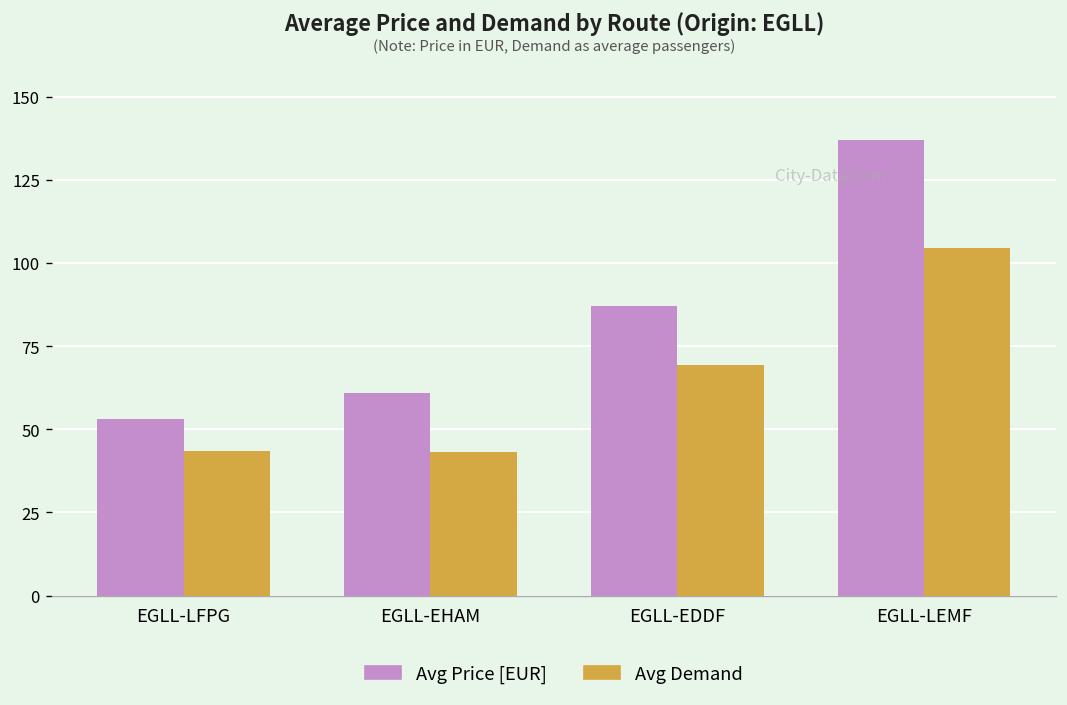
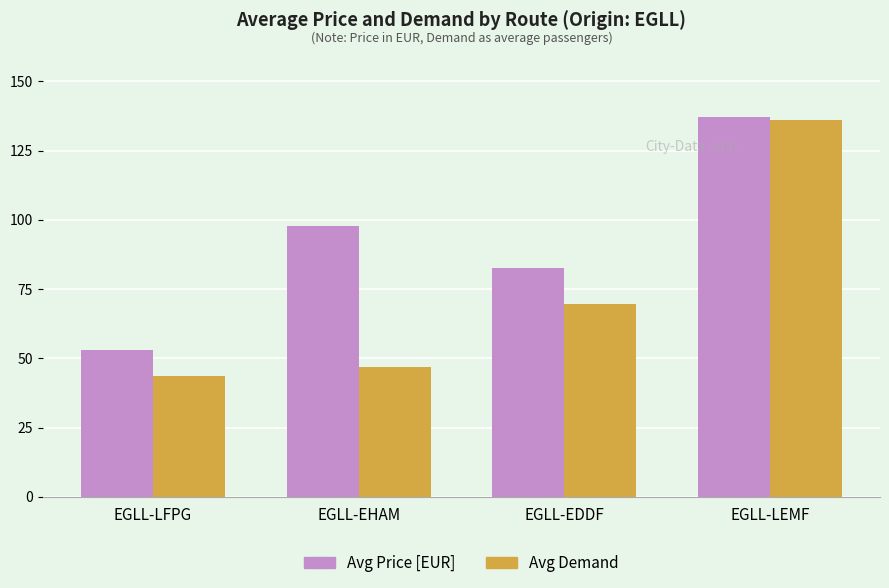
  {
    "Avg Price [EUR]": {
      "EGLL-LFPG": 53,
-     "EGLL-EHAM": 61,
-     "EGLL-EDDF": 87,
+     "EGLL-EHAM": 98,
+     "EGLL-EDDF": 83,
      "EGLL-LEMF": 137
    },
    "Avg Demand": {
      "EGLL-LFPG": 44,
-     "EGLL-EHAM": 43,
+     "EGLL-EHAM": 47,
      "EGLL-EDDF": 70,
-     "EGLL-LEMF": 105
+     "EGLL-LEMF": 136
    }
  }
